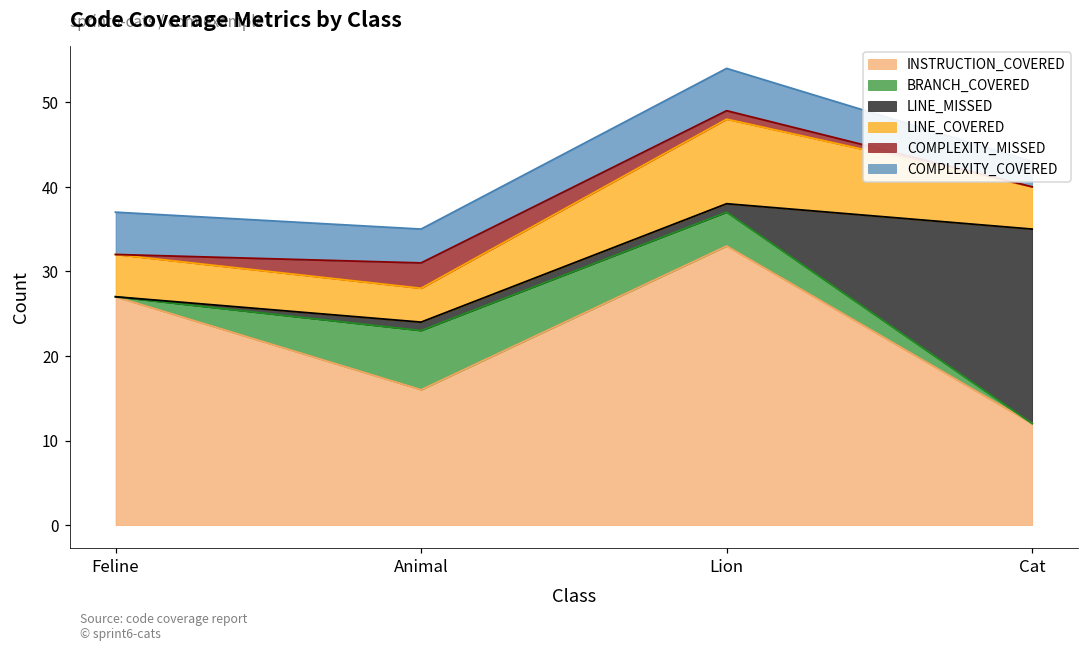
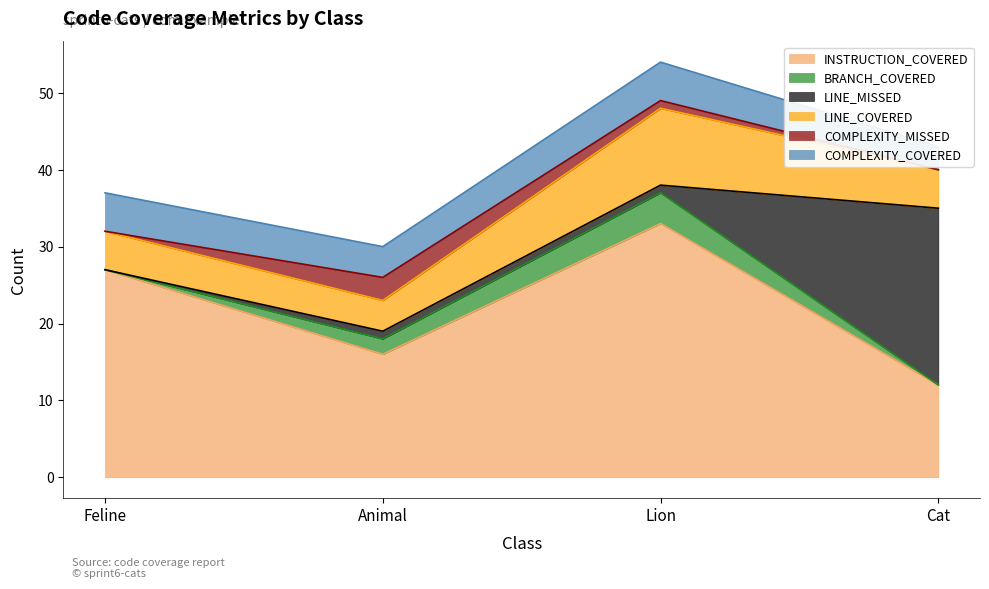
  {
    "INSTRUCTION_COVERED": {
      "Animal": 16,
      "Lion": 33
    },
    "BRANCH_COVERED": {
-     "Animal": 7,
+     "Animal": 2,
      "Lion": 4
    },
    "LINE_MISSED": {
      "Animal": 1,
      "Lion": 1,
      "Cat": 23
    },
    "LINE_COVERED": {
      "Animal": 4,
      "Lion": 10
    },
    "COMPLEXITY_MISSED": {
      "Animal": 3,
      "Lion": 1
    },
    "COMPLEXITY_COVERED": {
      "Feline": 5,
      "Animal": 4,
      "Lion": 5
    }
  }
